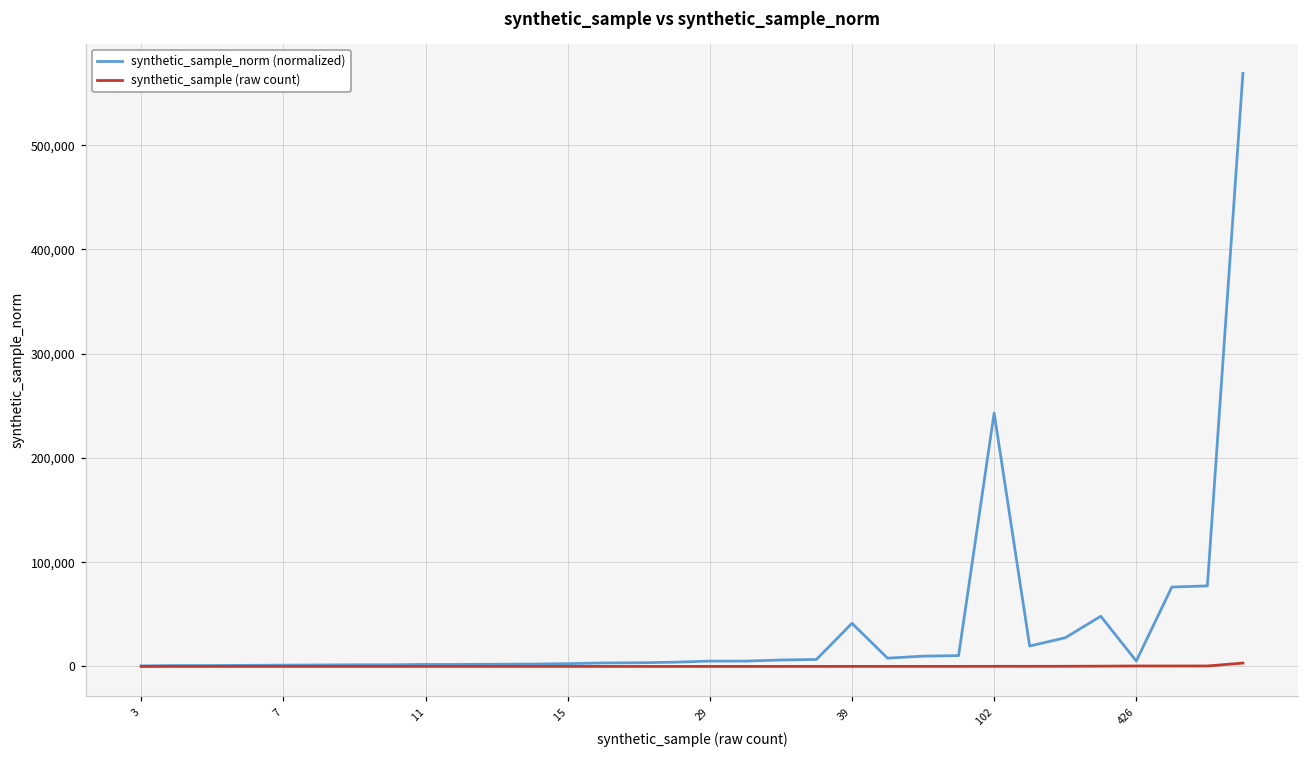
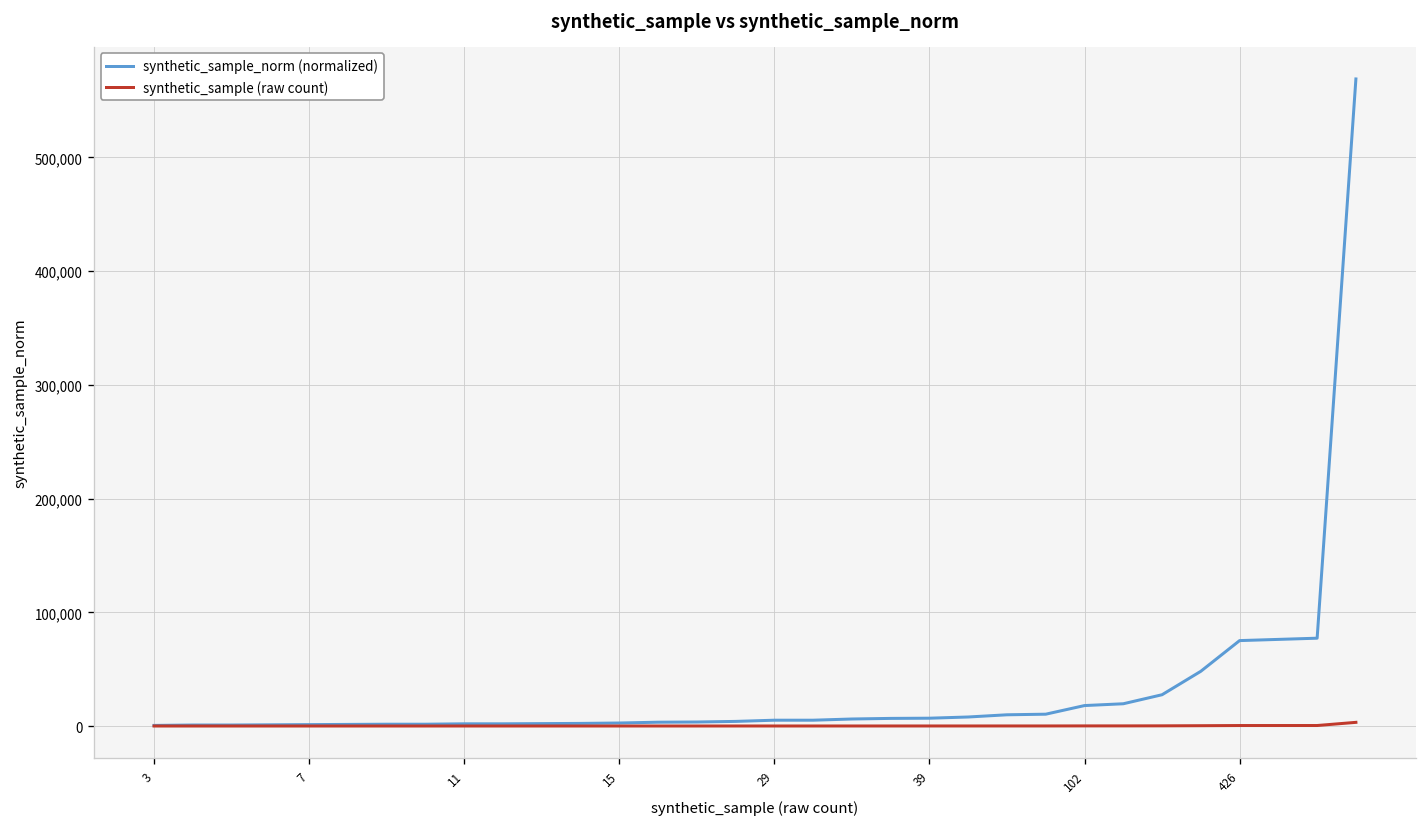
  {
    "synthetic_sample_norm (normalized)": {
-     "39": "40,000",
-     "102": "240,000",
-     "426": "10,000"
+     "39": "10,000",
+     "102": "20,000",
+     "426": "80,000"
    },
    "synthetic_sample (raw count)": {
      "39": "0",
      "102": "0",
      "426": "0"
    }
  }
